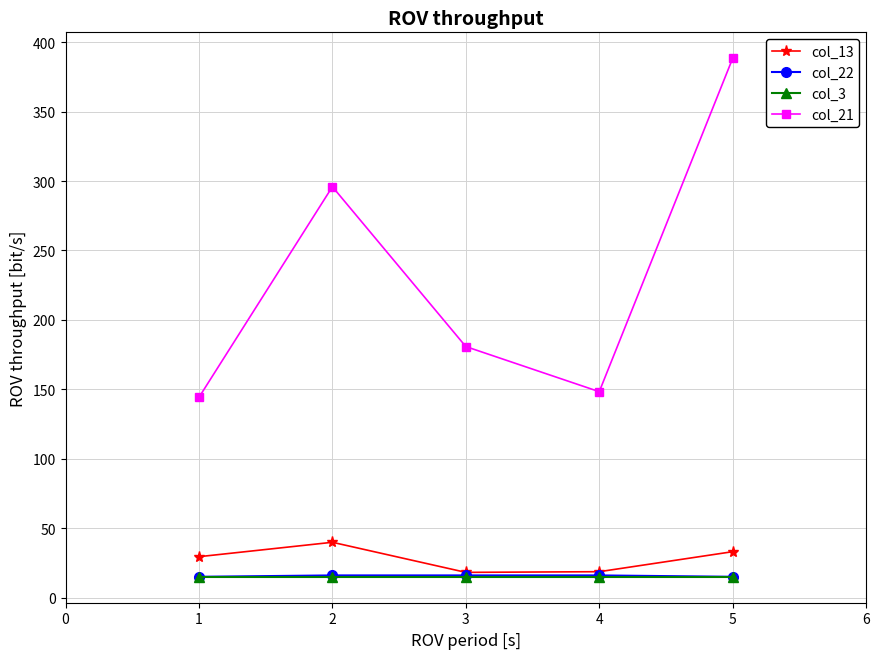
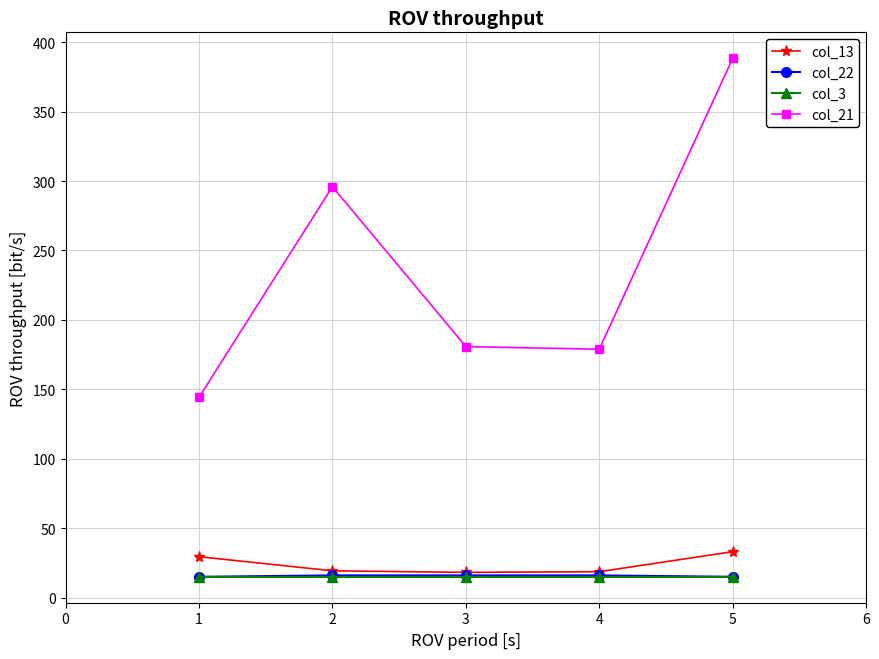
  {
    "col_13": {
      "1": 29,
-     "2": 40,
+     "2": 19,
      "3": 18,
      "4": 19,
      "5": 33
    },
    "col_21": {
      "1": 144,
      "2": 296,
      "3": 181,
-     "4": 148,
+     "4": 179,
      "5": 388
    }
  }
